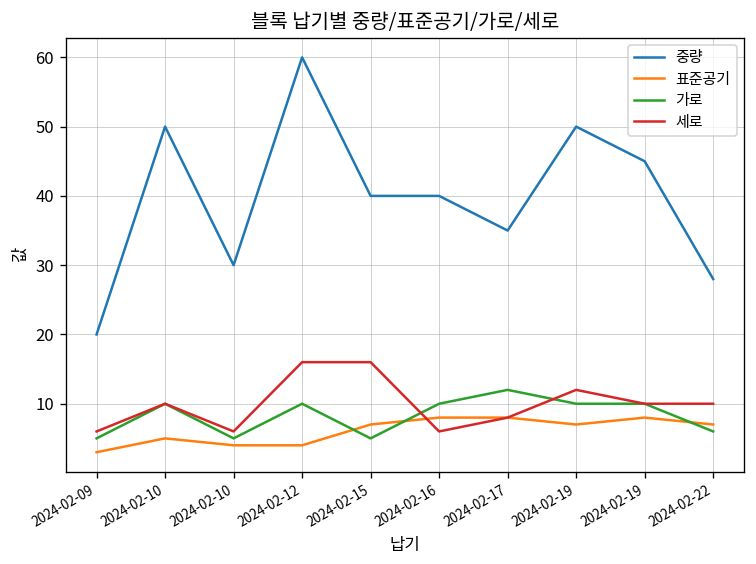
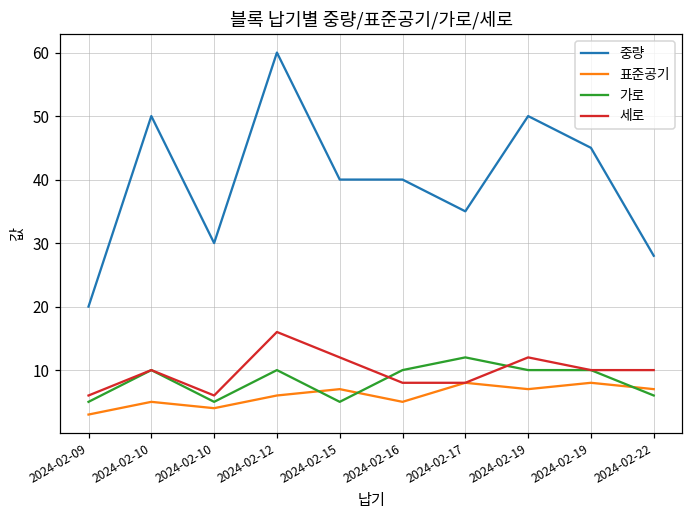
  {
    "중량": {
      "2024-02-09": 20,
      "2024-02-12": 60,
      "2024-02-15": 40,
      "2024-02-16": 40,
      "2024-02-17": 35,
      "2024-02-22": 28
    },
    "표준공기": {
      "2024-02-09": 3,
-     "2024-02-12": 4,
+     "2024-02-12": 6,
      "2024-02-15": 7,
-     "2024-02-16": 8,
+     "2024-02-16": 5,
      "2024-02-22": 7
    },
    "가로": {
      "2024-02-09": 5,
      "2024-02-12": 10,
      "2024-02-15": 5,
      "2024-02-16": 10,
      "2024-02-17": 12,
      "2024-02-22": 6
    },
    "세로": {
      "2024-02-09": 6,
      "2024-02-12": 16,
-     "2024-02-15": 16,
-     "2024-02-16": 6,
+     "2024-02-15": 12,
+     "2024-02-16": 8,
      "2024-02-22": 10
    }
  }
